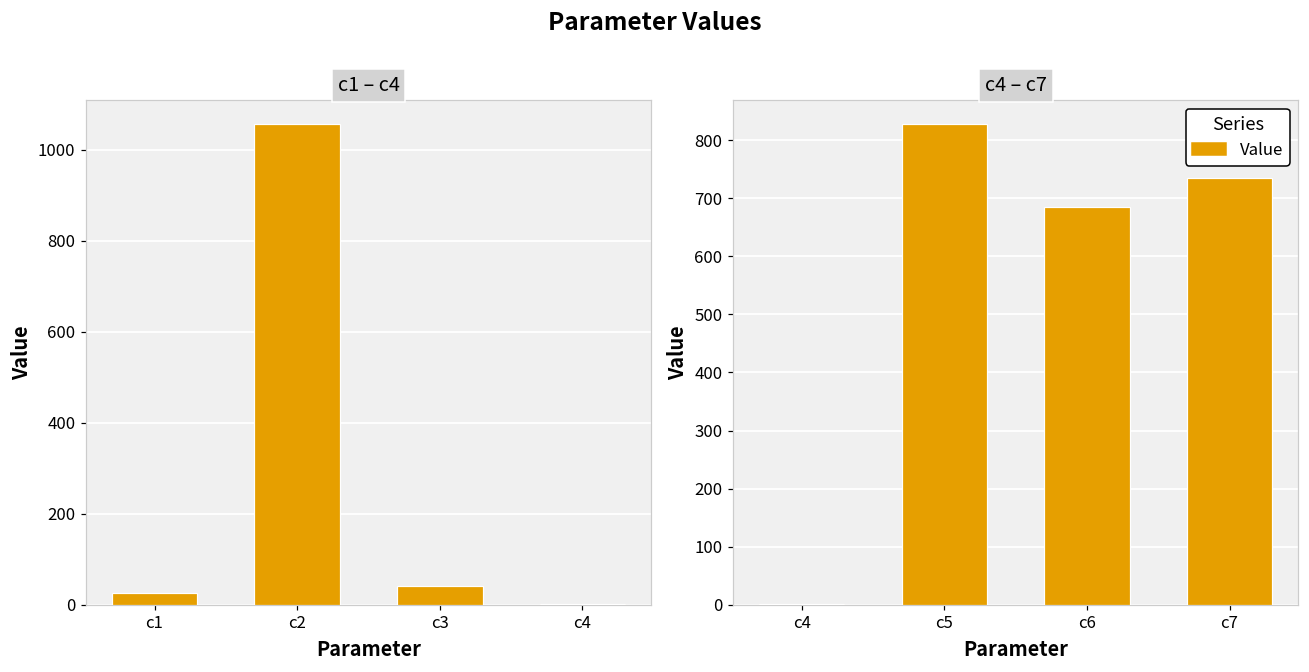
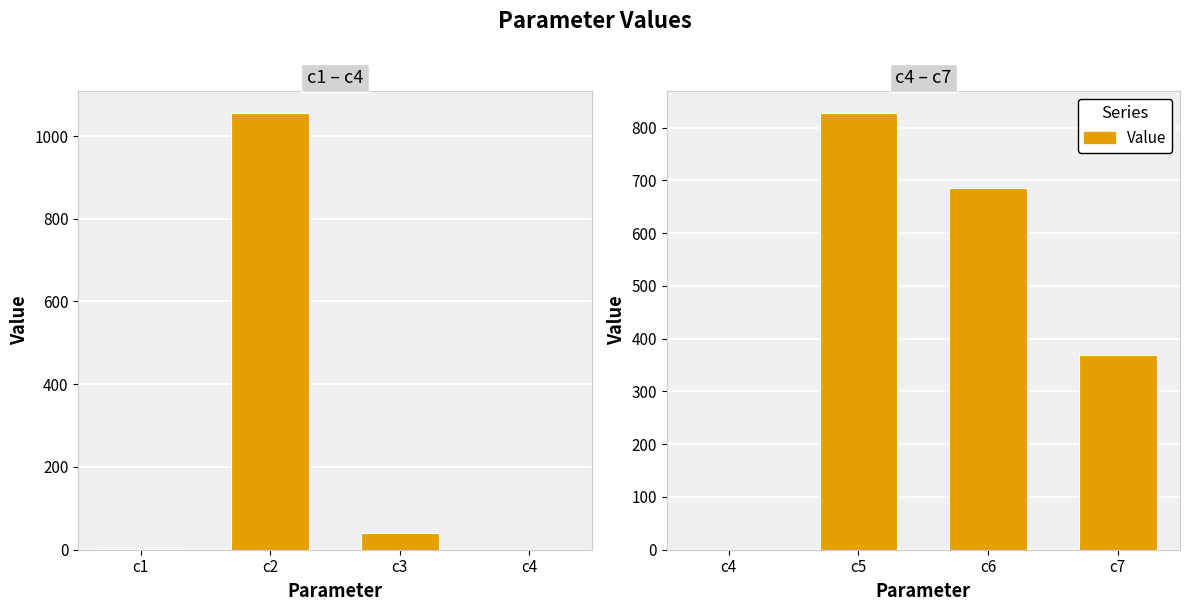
  {
    "c1 – c4": {
-     "c1": 30,
+     "c1": 0,
      "c2": 1060,
      "c3": 40
    },
    "c4 – c7": {
      "c5": 830,
      "c6": 680,
-     "c7": 740
+     "c7": 370
    }
  }
